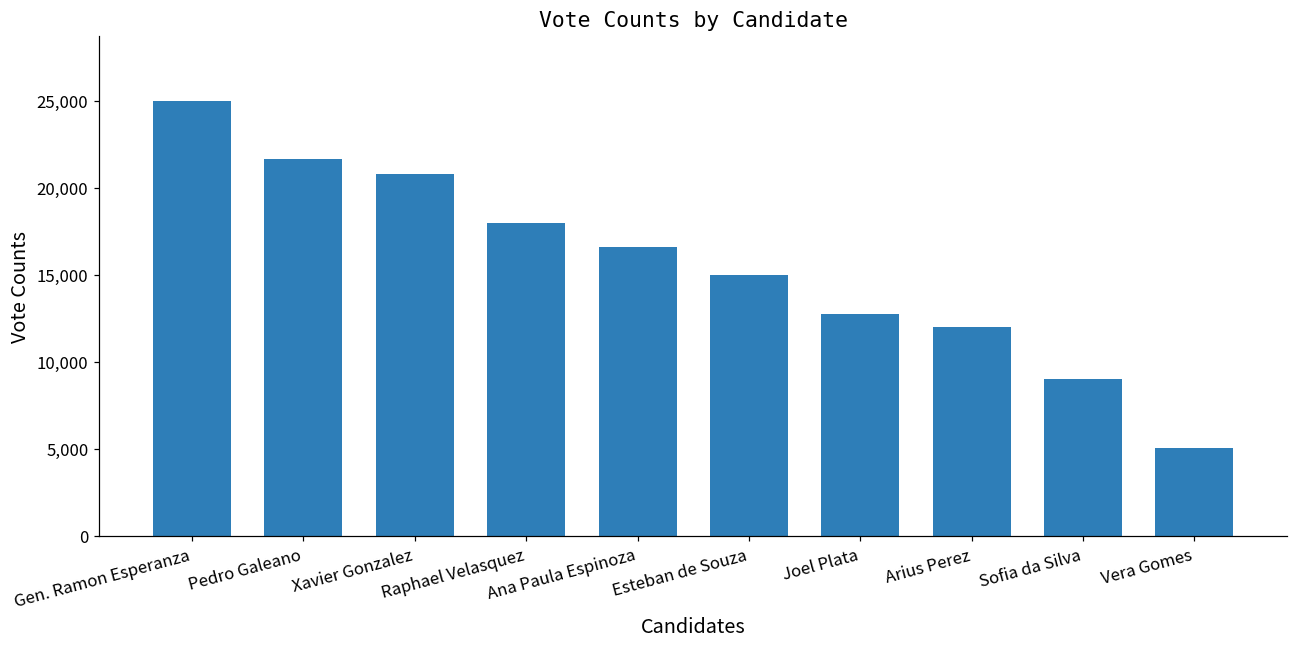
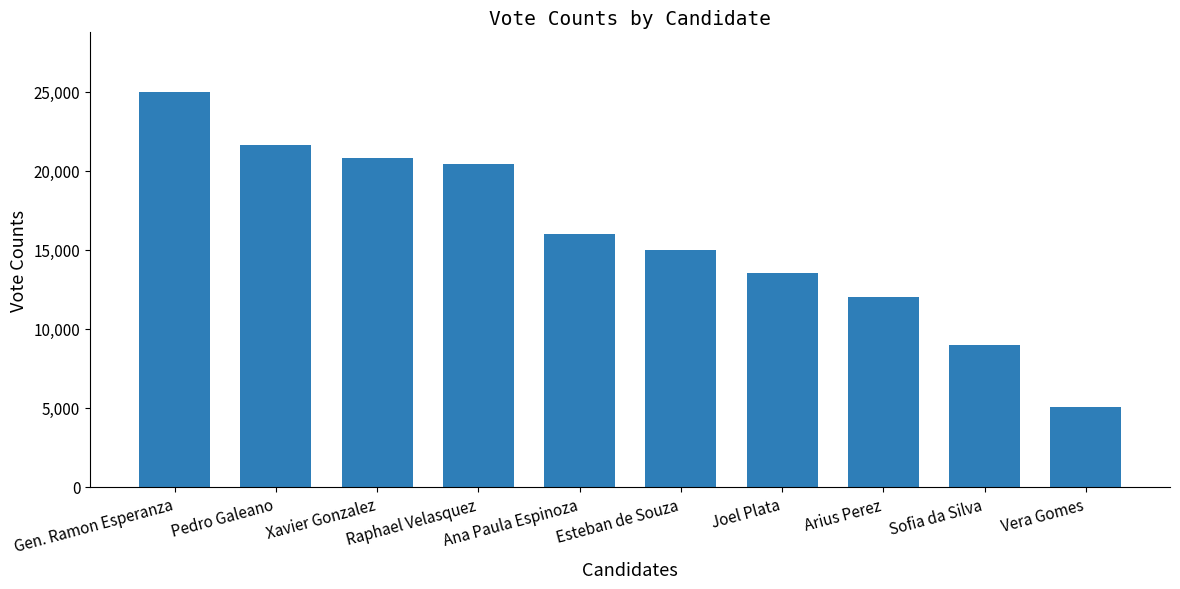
  {
    "Gen. Ramon Esperanza": "25,000",
    "Pedro Galeano": "21,600",
    "Xavier Gonzalez": "20,800",
-   "Raphael Velasquez": "18,000",
-   "Ana Paula Espinoza": "16,600",
+   "Raphael Velasquez": "20,400",
+   "Ana Paula Espinoza": "16,000",
    "Esteban de Souza": "15,000",
-   "Joel Plata": "12,800",
+   "Joel Plata": "13,500",
    "Arius Perez": "12,000",
    "Sofia da Silva": "9,000",
    "Vera Gomes": "5,100"
  }
